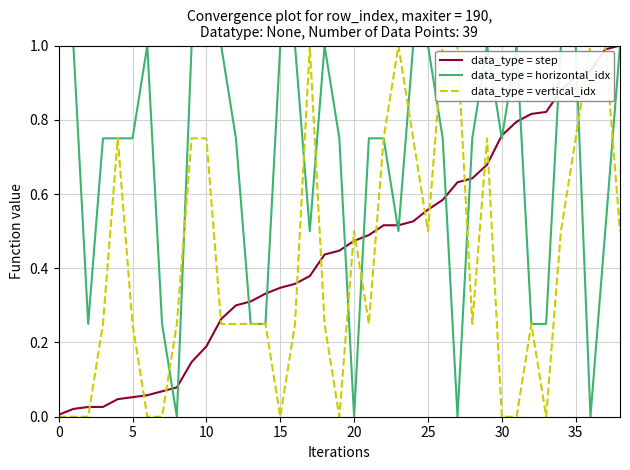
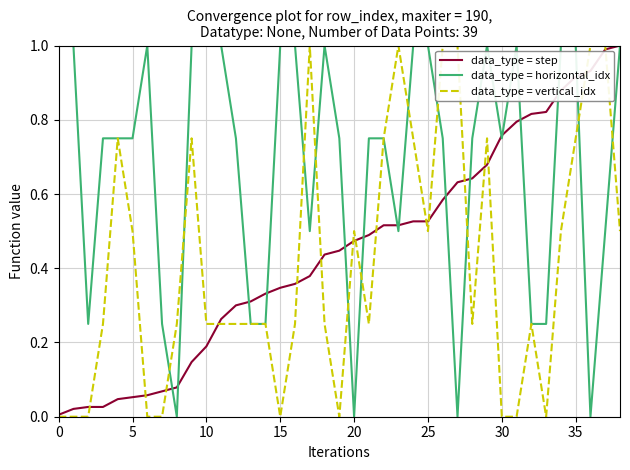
  {
    "data_type = step": {
      "5": 0.05,
      "10": 0.19,
      "15": 0.35,
      "20": 0.47,
-     "25": 0.56,
+     "25": 0.53,
      "30": 0.76
    },
    "data_type = horizontal_idx": {
      "0": 1.00,
      "5": 0.75,
      "10": 1.00,
      "15": 1.00,
      "20": 0.00,
      "25": 1.00,
      "30": 0.75,
      "35": 1.00
    },
    "data_type = vertical_idx": {
-     "5": 0.25,
-     "10": 0.75,
+     "5": 0.50,
+     "10": 0.25,
      "15": 0.00,
      "20": 0.50,
      "25": 0.50,
      "30": 0.00,
      "35": 0.75
    }
  }
